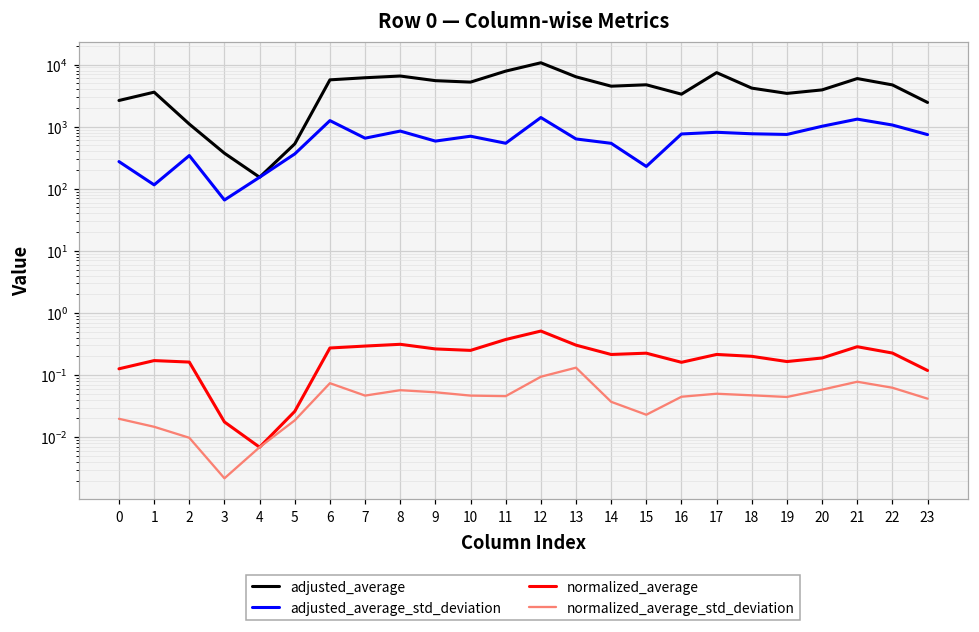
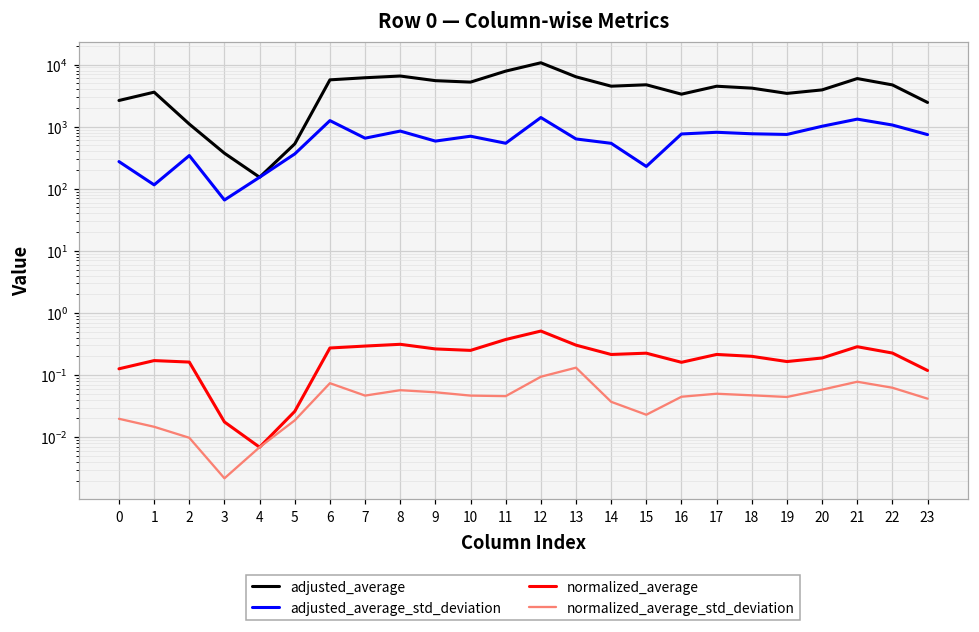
  {
    "adjusted_average": {
      "0": 3000,
      "1": 4000,
      "2": 1100,
      "3": 400,
      "5": 500,
      "6": 6000,
      "7": 6000,
      "8": 7000,
      "9": 6000,
      "10": 5000,
      "11": 8000,
      "12": 11000,
      "13": 6000,
      "14": 4000,
      "15": 5000,
      "16": 3000,
-     "17": 7000,
+     "17": 4000,
      "18": 4000,
      "19": 3000,
      "20": 4000,
      "21": 6000,
      "22": 5000,
      "23": 2000
    },
    "adjusted_average_std_deviation": {
      "0": 300,
      "1": 120,
      "2": 300,
      "3": 70,
      "5": 400,
      "6": 1300,
      "7": 700,
      "8": 800,
      "9": 600,
      "10": 700,
      "11": 500,
      "12": 1400,
      "13": 600,
      "14": 500,
      "15": 230,
      "16": 800,
      "17": 800,
      "18": 800,
      "19": 800,
      "20": 1000,
      "21": 1300,
      "22": 1100,
      "23": 700
    },
    "normalized_average": {
      "0": 0.13,
      "1": 0.17,
      "2": 0.16,
      "3": 0.018,
      "5": 0.03,
      "6": 0.3,
      "7": 0.3,
      "8": 0.3,
      "9": 0.3,
      "10": 0.2,
      "11": 0.4,
      "12": 0.5,
      "13": 0.3,
      "14": 0.21,
      "15": 0.22,
      "16": 0.16,
      "17": 0.21,
      "18": 0.20,
      "19": 0.16,
      "20": 0.19,
      "21": 0.3,
      "22": 0.23,
      "23": 0.12
    },
    "normalized_average_std_deviation": {
      "0": 0.020,
      "1": 0.015,
      "2": 0.010,
      "3": 0.0022,
      "5": 0.019,
      "6": 0.07,
      "7": 0.05,
      "8": 0.06,
      "9": 0.05,
      "10": 0.05,
      "11": 0.05,
      "12": 0.09,
      "13": 0.13,
      "14": 0.04,
      "15": 0.023,
      "16": 0.04,
      "17": 0.05,
      "18": 0.05,
      "19": 0.04,
      "20": 0.06,
      "21": 0.08,
      "22": 0.06,
      "23": 0.04
    }
  }
